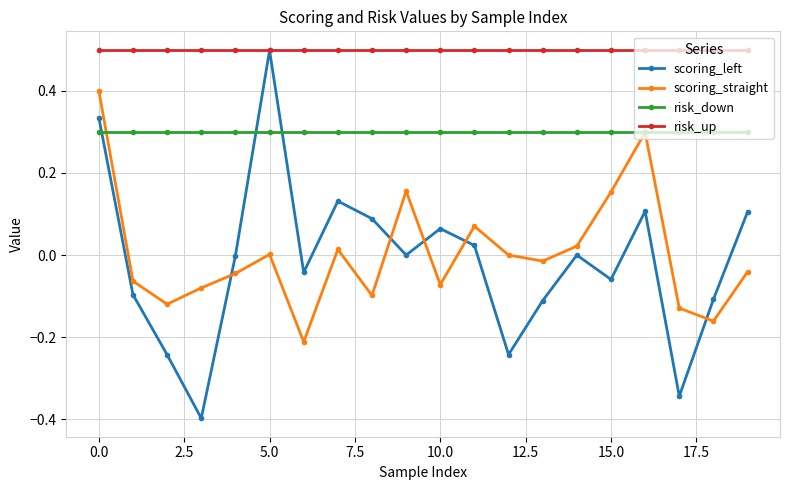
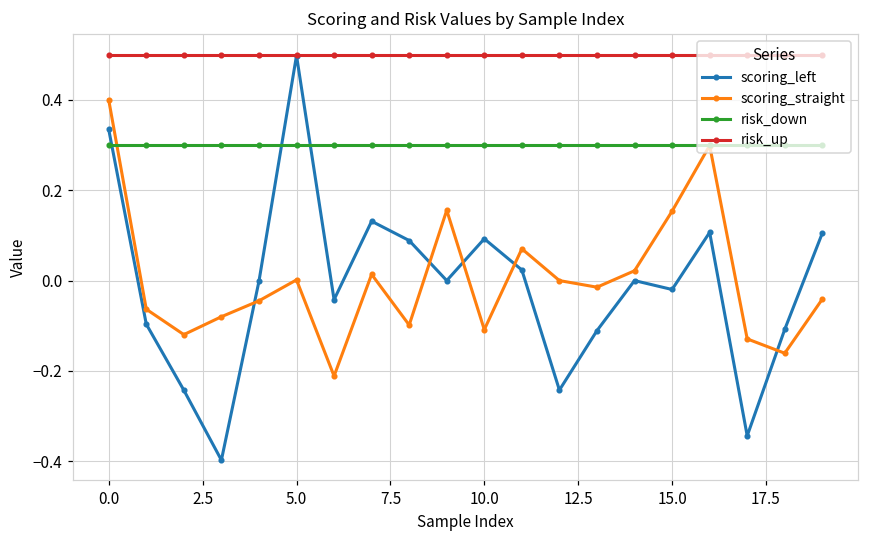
  {
    "scoring_left": {
      "0.0": 0.33,
-     "10.0": 0.06,
-     "15.0": -0.06
+     "10.0": 0.09,
+     "15.0": -0.02
    },
    "scoring_straight": {
      "0.0": 0.40,
      "5.0": 0.00,
-     "10.0": -0.07,
+     "10.0": -0.11,
      "15.0": 0.15
    },
    "risk_down": {
      "0.0": 0.30,
      "5.0": 0.30,
      "10.0": 0.30,
      "15.0": 0.30
    },
    "risk_up": {
      "0.0": 0.50,
      "10.0": 0.50,
      "15.0": 0.50
    }
  }
